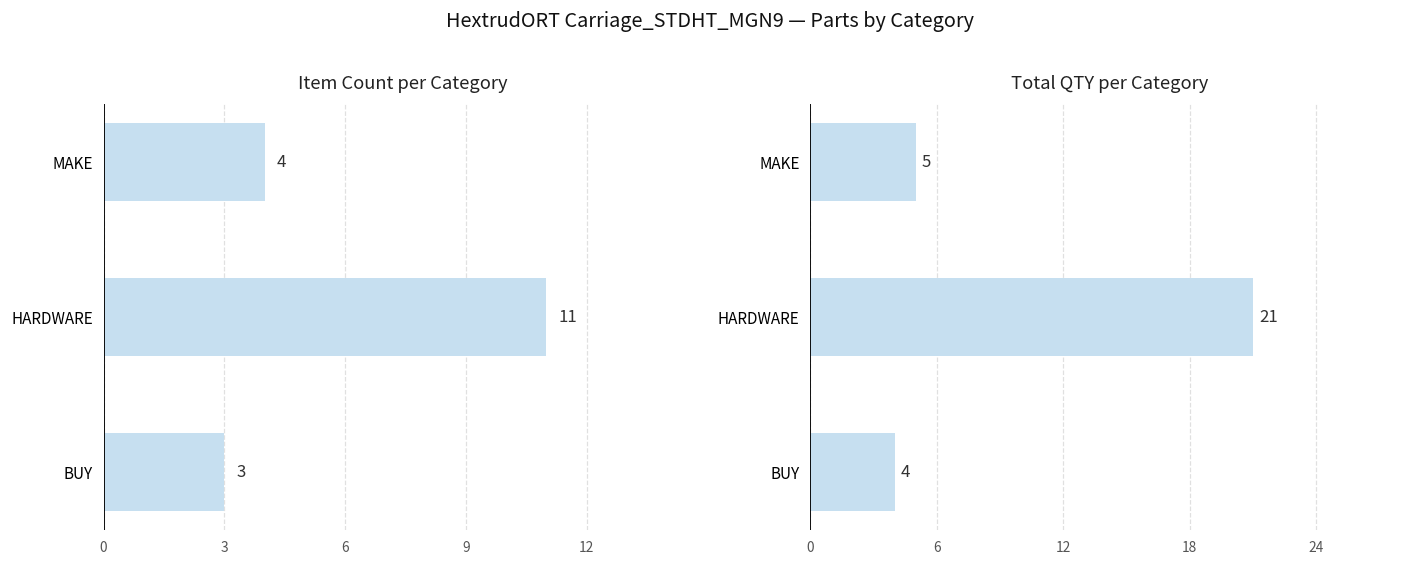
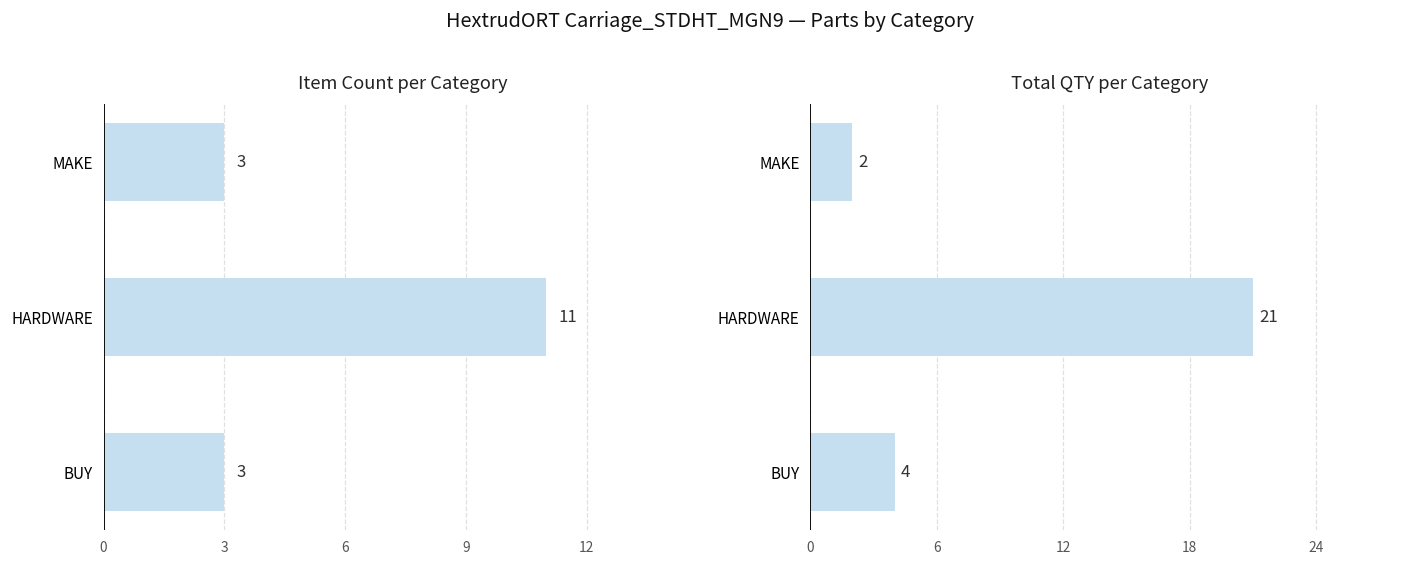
  {
    "Item Count per Category": {
-     "MAKE": 4,
+     "MAKE": 3,
      "HARDWARE": 11,
      "BUY": 3
    },
    "Total QTY per Category": {
-     "MAKE": 5,
+     "MAKE": 2,
      "HARDWARE": 21,
      "BUY": 4
    }
  }
